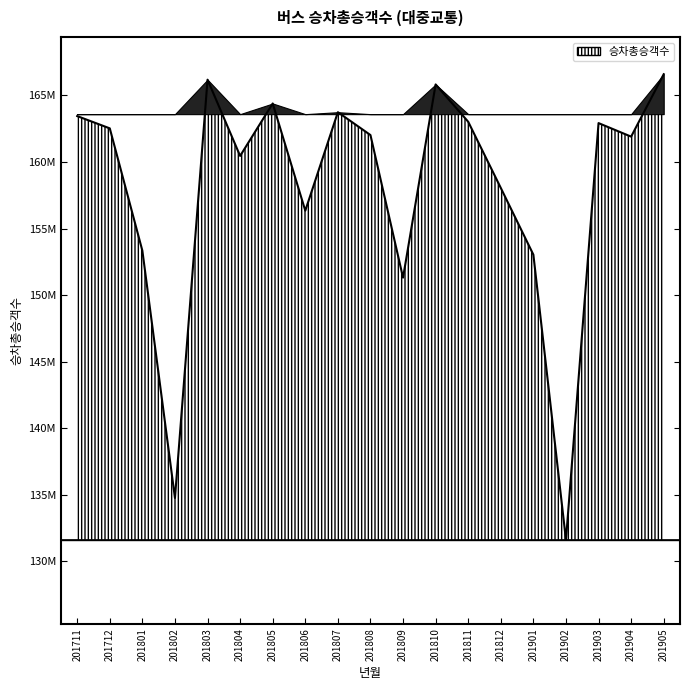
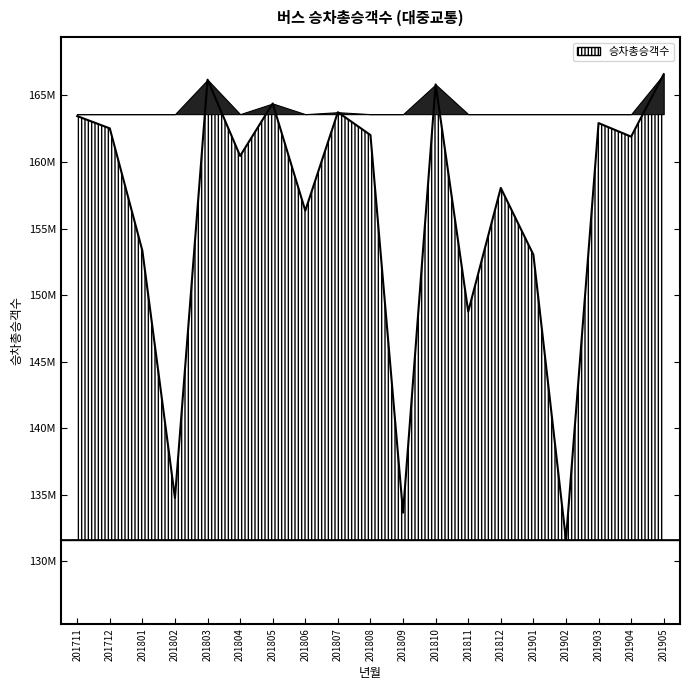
  {
    "승차총승객수": {
      "201712": 162500000,
      "201801": 153300000,
      "201802": 134800000,
      "201804": 160500000,
      "201806": 156300000,
      "201808": 162000000,
-     "201809": 151300000,
-     "201811": 163000000,
+     "201809": 133700000,
+     "201811": 148800000,
      "201812": 158000000,
      "201901": 153000000,
      "201902": 131600000,
      "201903": 162900000,
      "201904": 161900000
    }
  }
